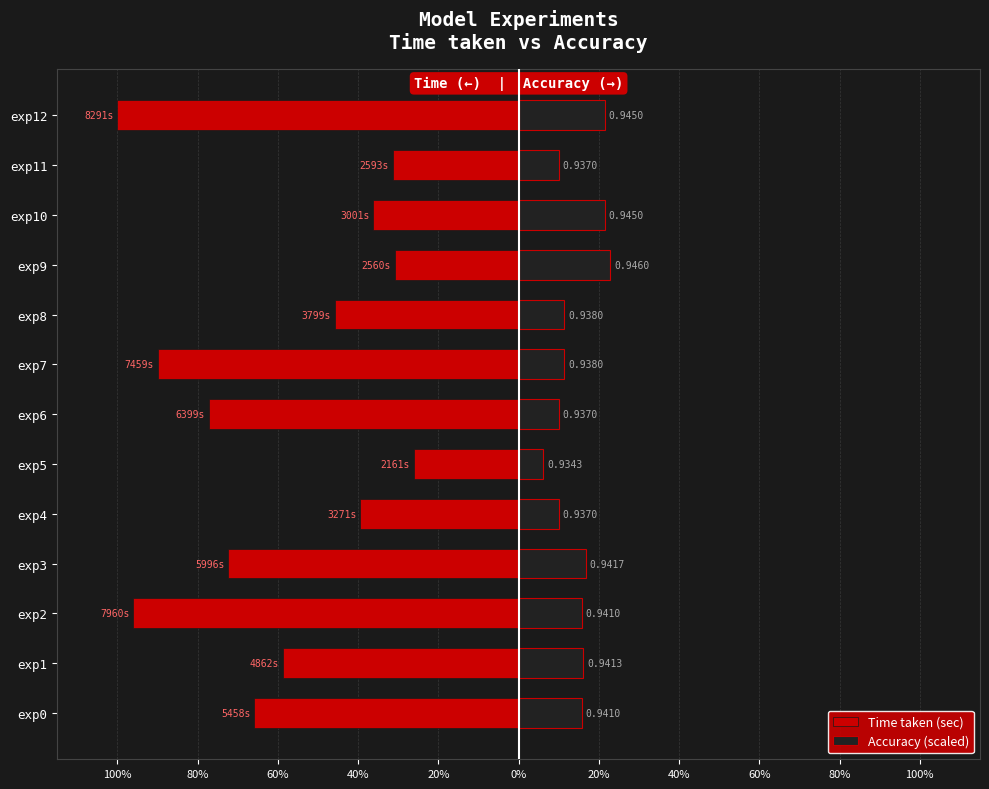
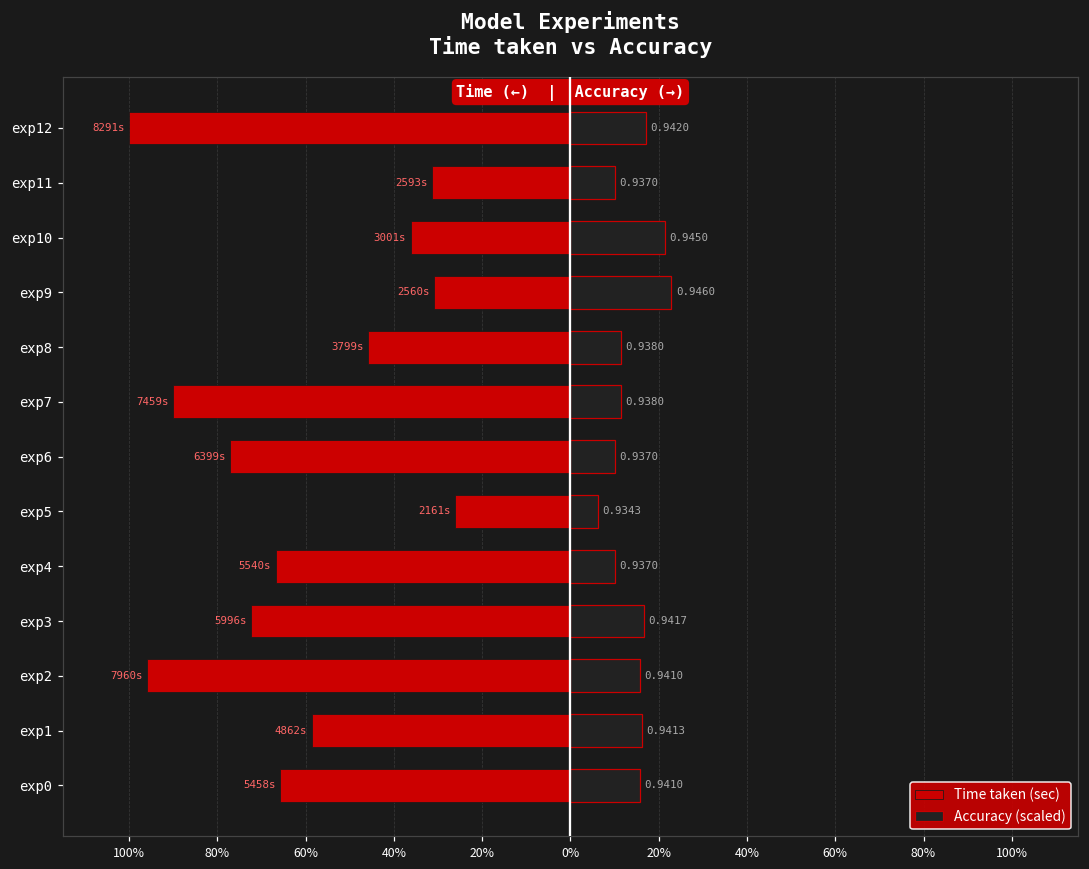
  {
    "Time taken (sec)": {
-     "exp4": "3271s"
+     "exp4": "5540s"
    },
    "Accuracy (scaled)": {
-     "exp12": "0.9450"
+     "exp12": "0.9420"
    }
  }
